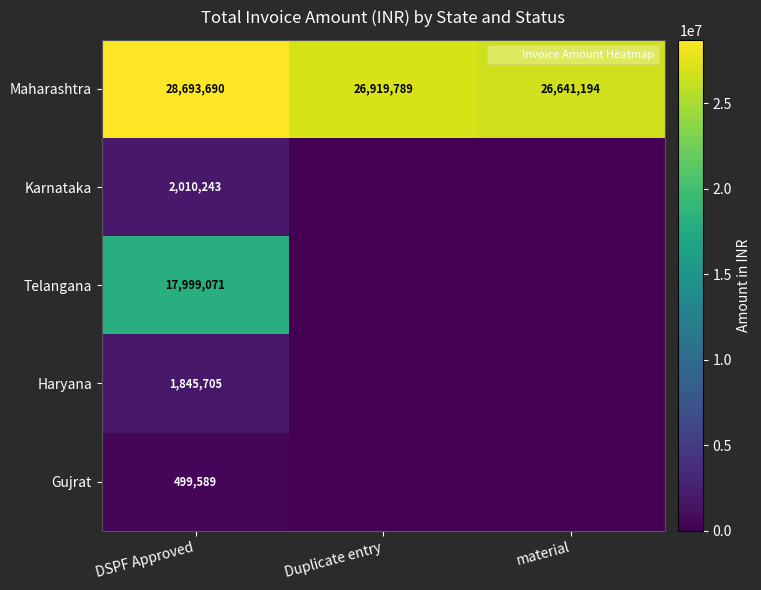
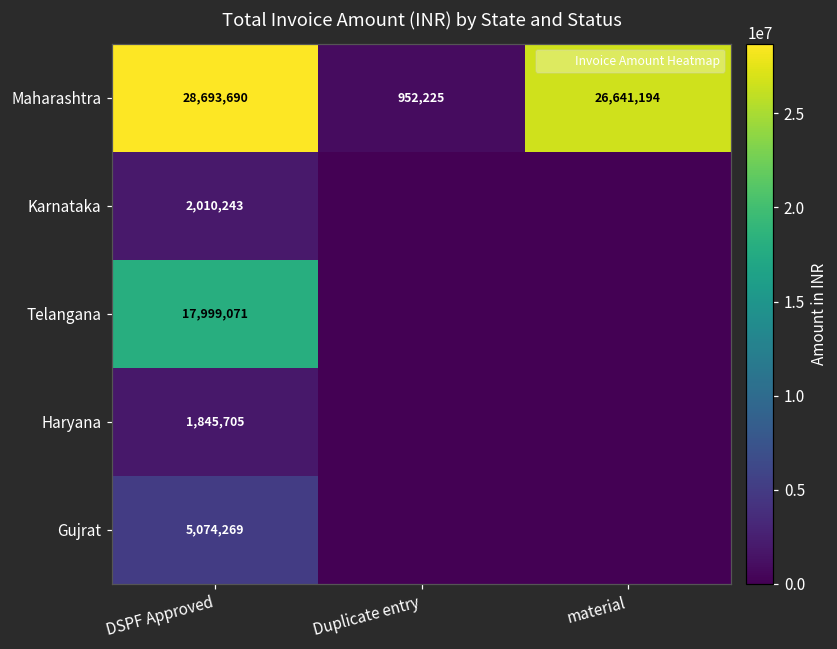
  {
    "Maharashtra": {
      "DSPF Approved": "28,693,690",
-     "Duplicate entry": "26,919,789",
+     "Duplicate entry": "952,225",
      "material": "26,641,194"
    },
    "Karnataka": {
      "DSPF Approved": "2,010,243"
    },
    "Telangana": {
      "DSPF Approved": "17,999,071"
    },
    "Haryana": {
      "DSPF Approved": "1,845,705"
    },
    "Gujrat": {
-     "DSPF Approved": "499,589"
+     "DSPF Approved": "5,074,269"
    }
  }
